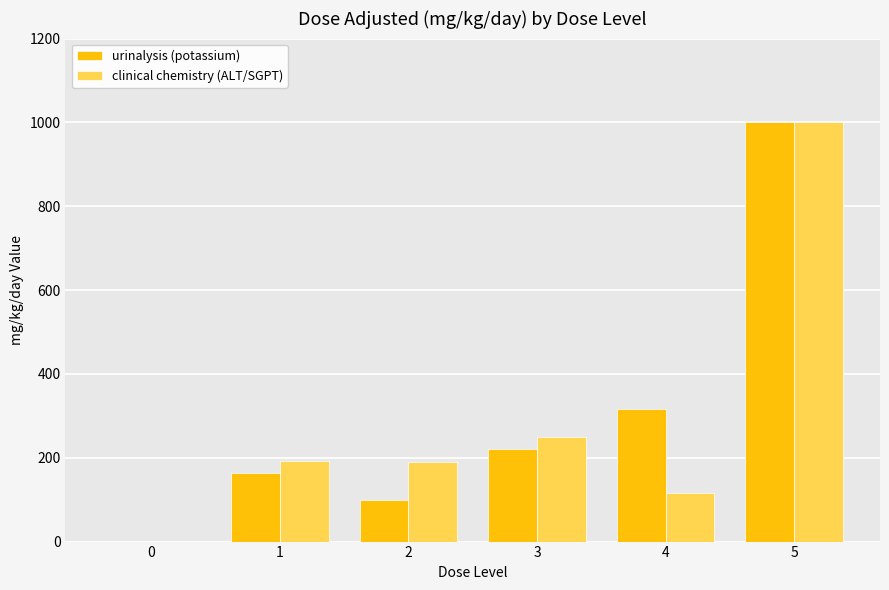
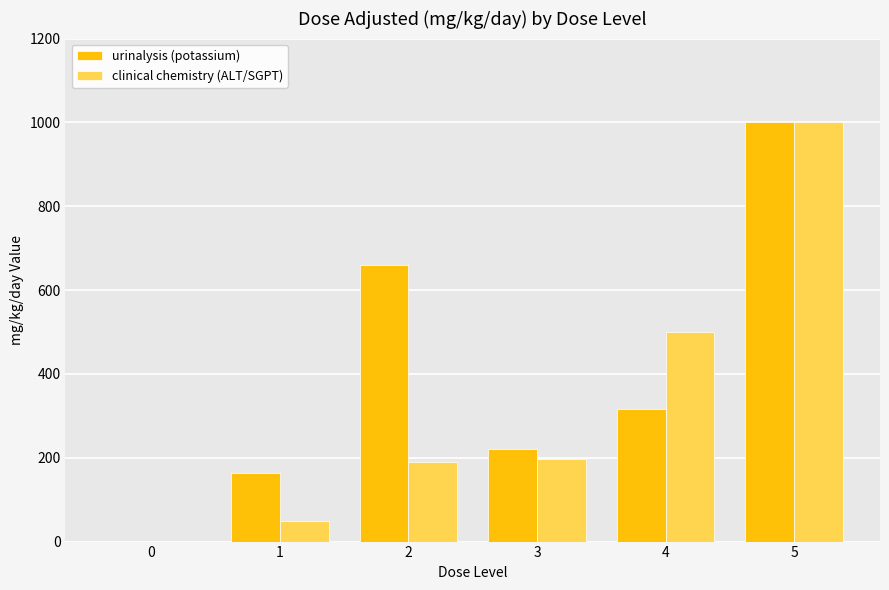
  {
    "urinalysis (potassium)": {
      "0": 0,
      "1": 160,
-     "2": 100,
+     "2": 660,
      "3": 220,
      "4": 320,
      "5": 1000
    },
    "clinical chemistry (ALT/SGPT)": {
      "0": 0,
-     "1": 190,
+     "1": 50,
      "2": 190,
-     "3": 250,
-     "4": 120,
+     "3": 200,
+     "4": 500,
      "5": 1000
    }
  }
